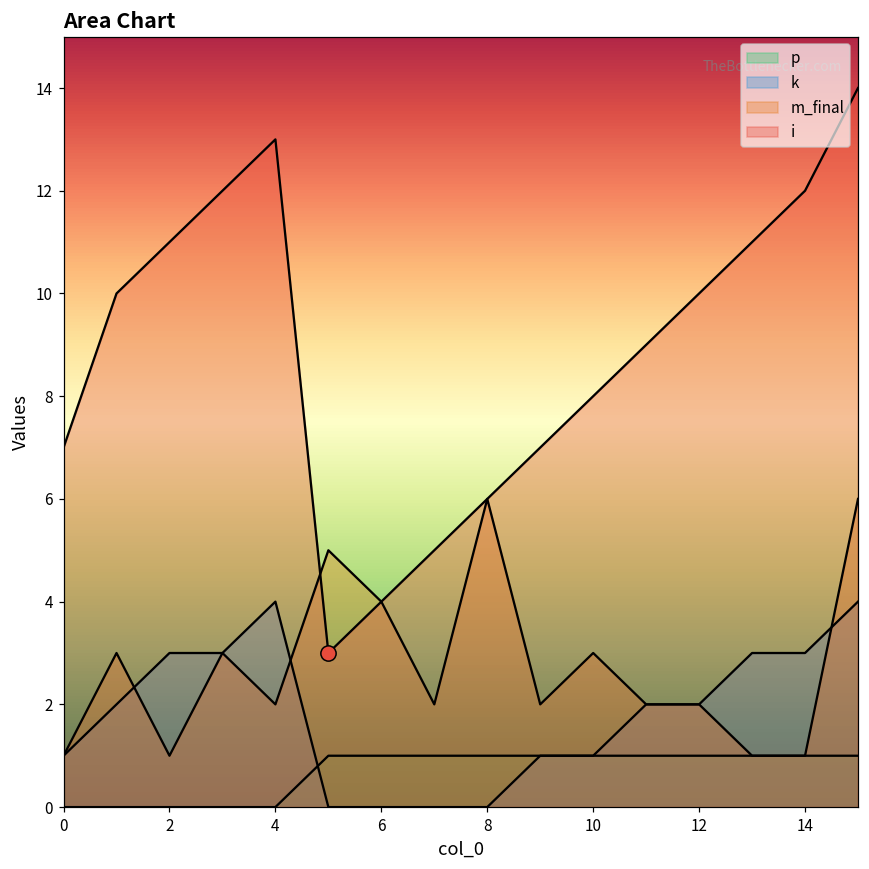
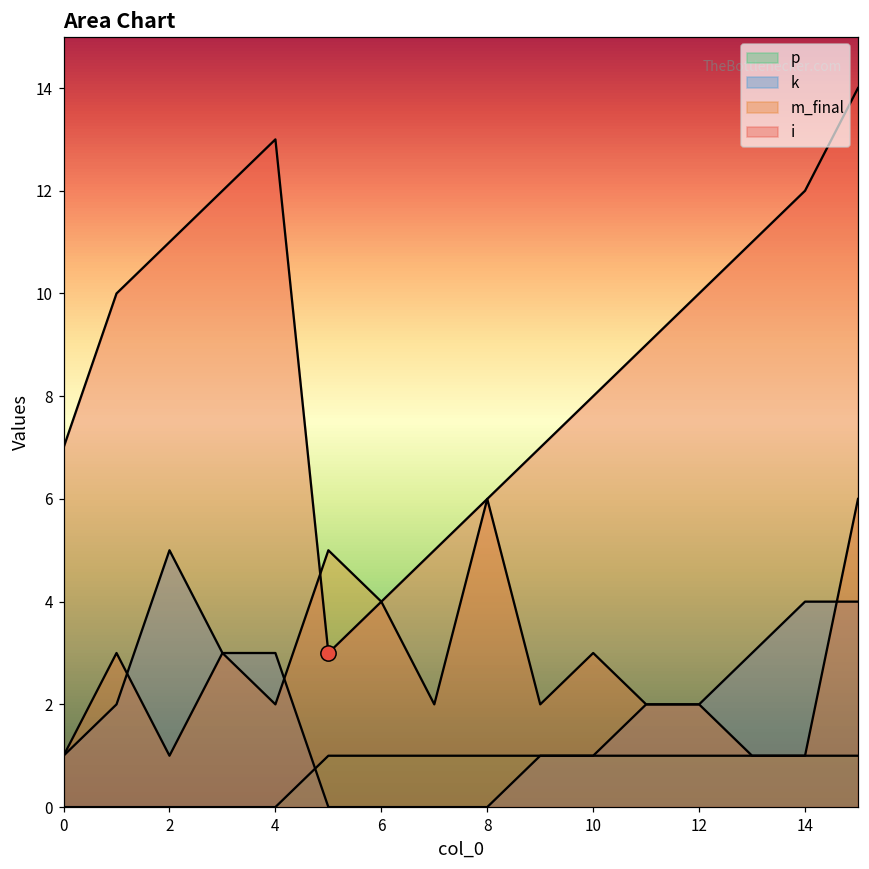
  {
    "p": {
      "0": 0,
      "2": 0,
      "4": 0,
      "6": 1,
      "8": 1,
      "12": 1
    },
    "k": {
-     "2": 3,
-     "4": 4,
+     "2": 5,
+     "4": 3,
      "6": 0,
      "8": 0,
-     "14": 3
+     "14": 4
    }
  }
